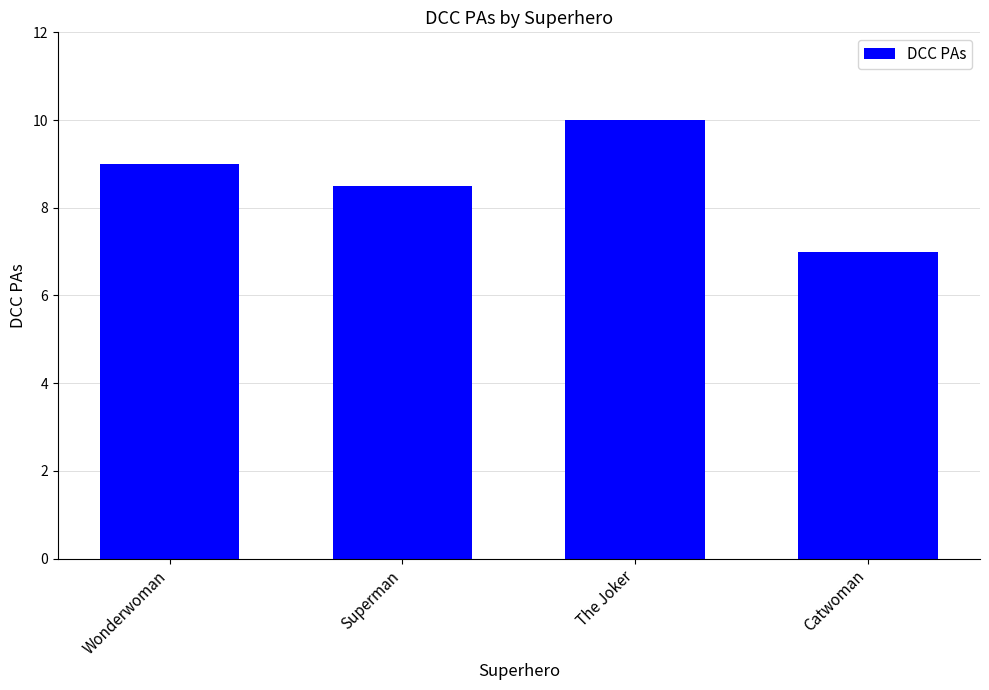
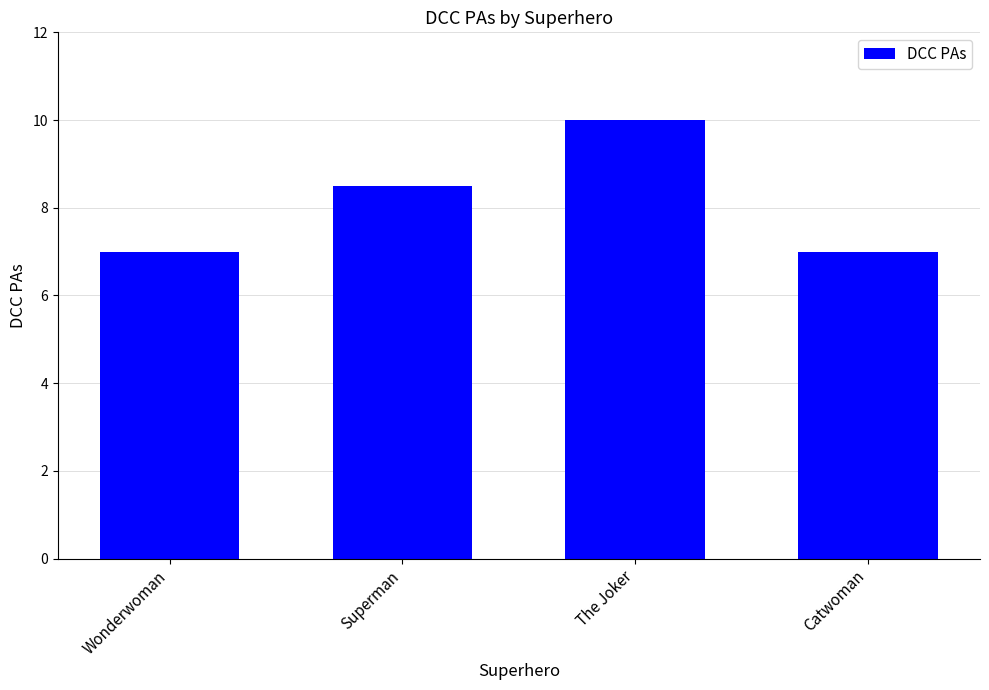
  {
-   "Wonderwoman": 9,
+   "Wonderwoman": 7,
    "Superman": 8.5,
    "The Joker": 10,
    "Catwoman": 7
  }
